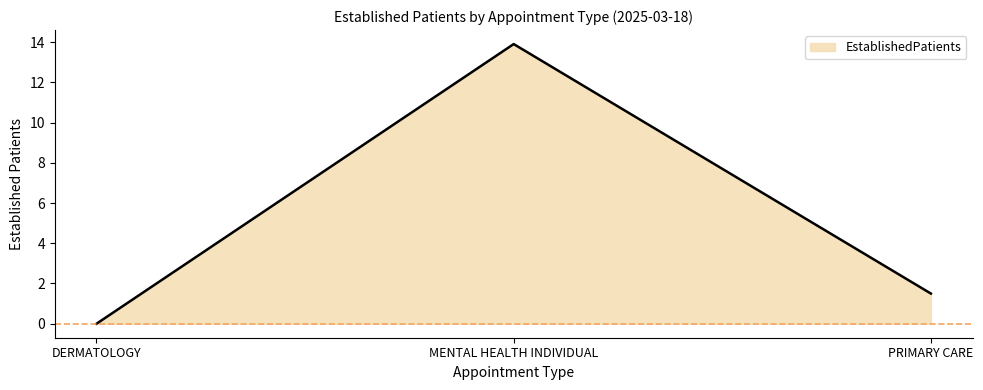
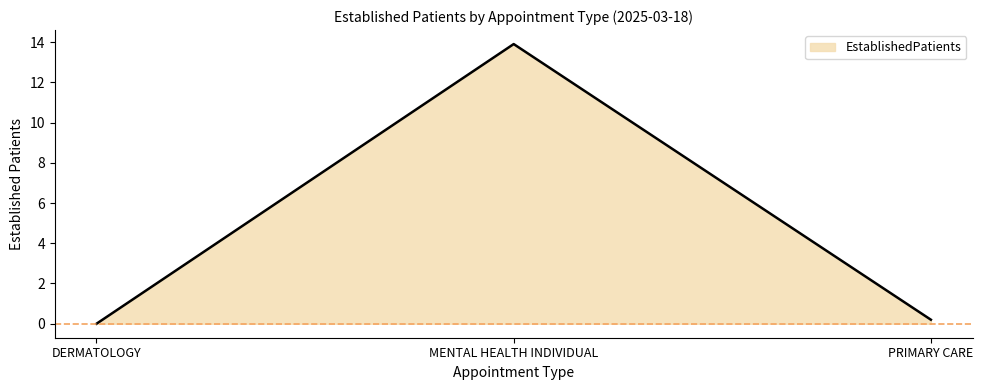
  {
    "DERMATOLOGY": 0.0,
    "MENTAL HEALTH INDIVIDUAL": 13.9,
-   "PRIMARY CARE": 1.5
+   "PRIMARY CARE": 0.2
  }
